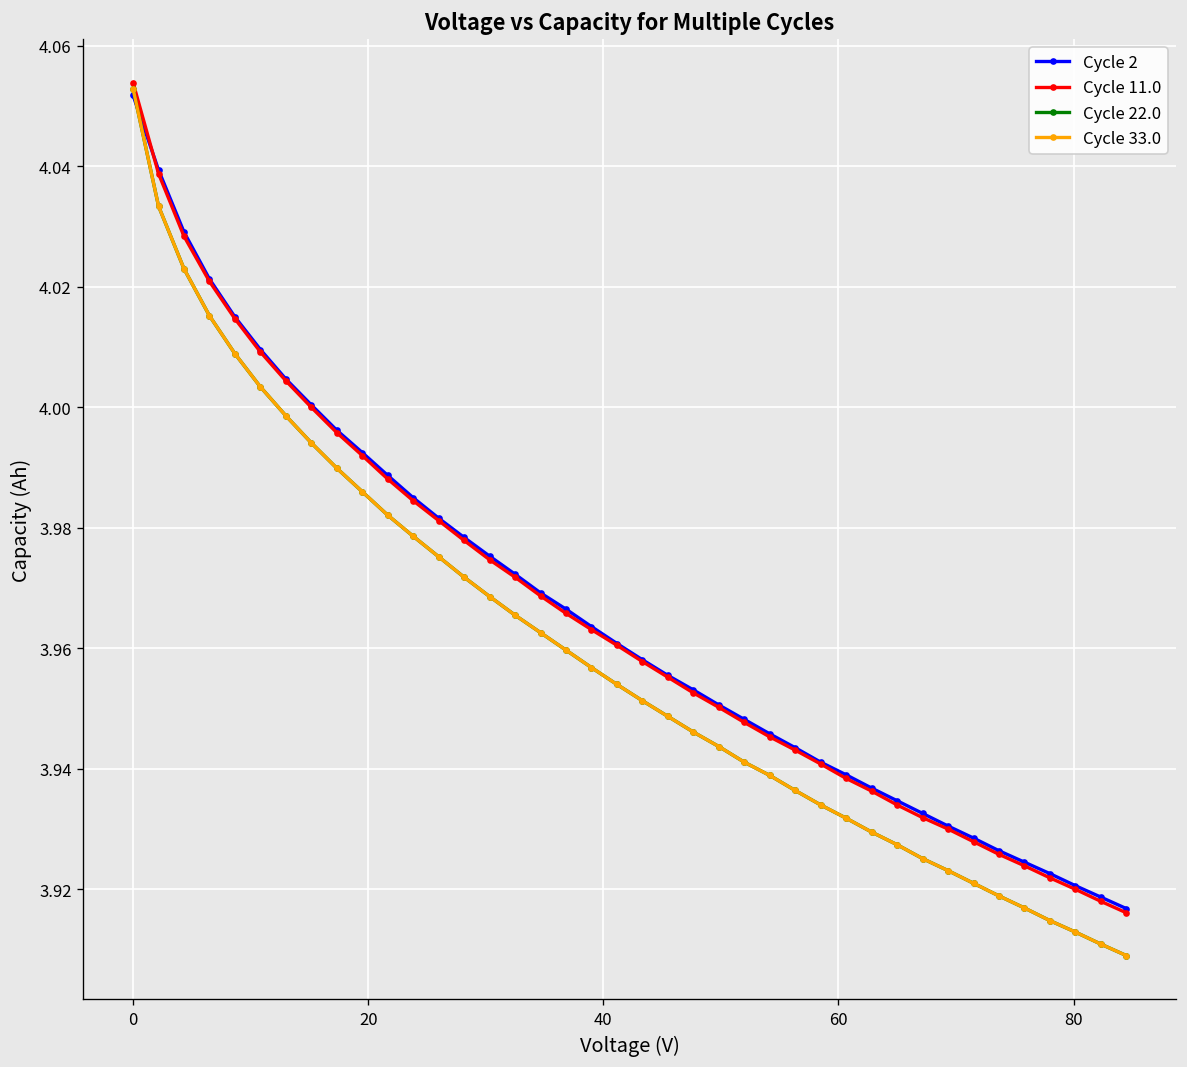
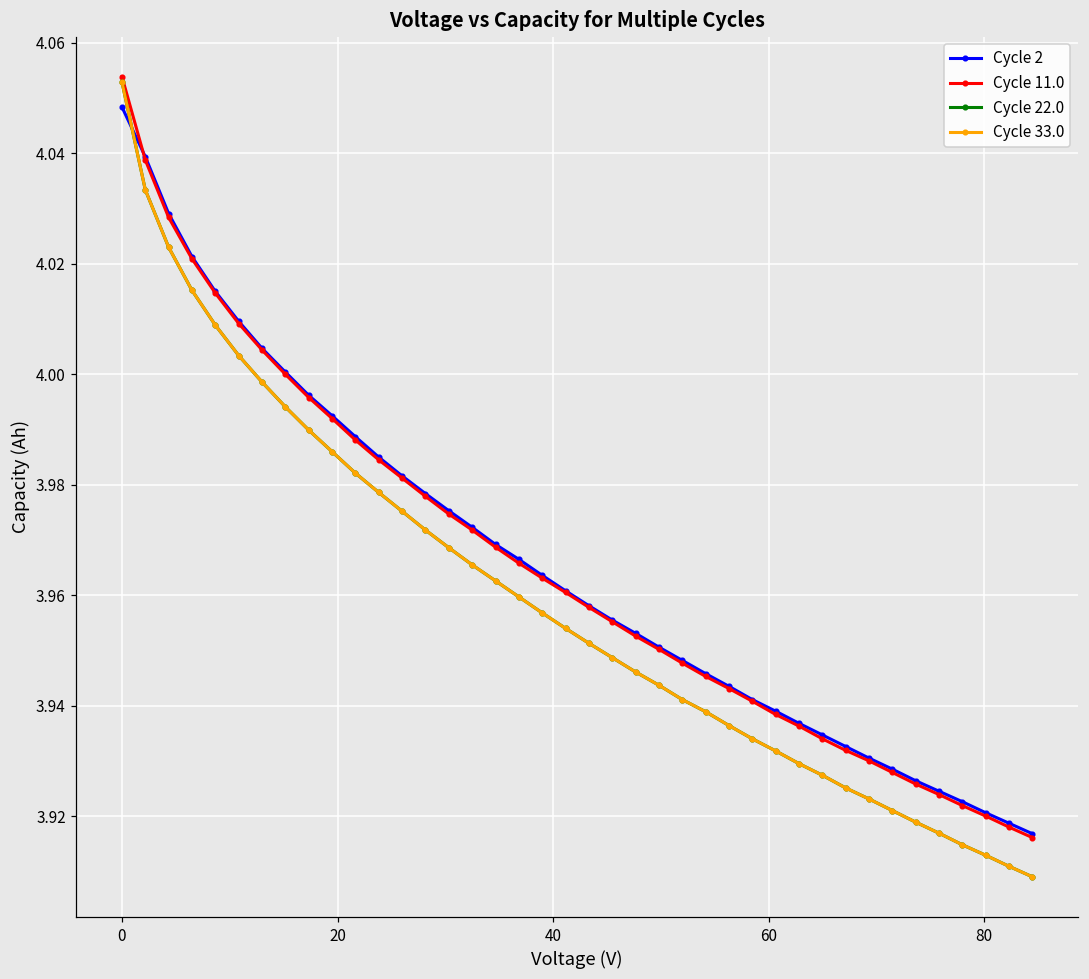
  {
    "Cycle 2": {
-     "0": 4.052
+     "0": 4.048
    },
    "Cycle 11.0": {
      "0": 4.054
    },
    "Cycle 33.0": {
      "0": 4.053
    }
  }
